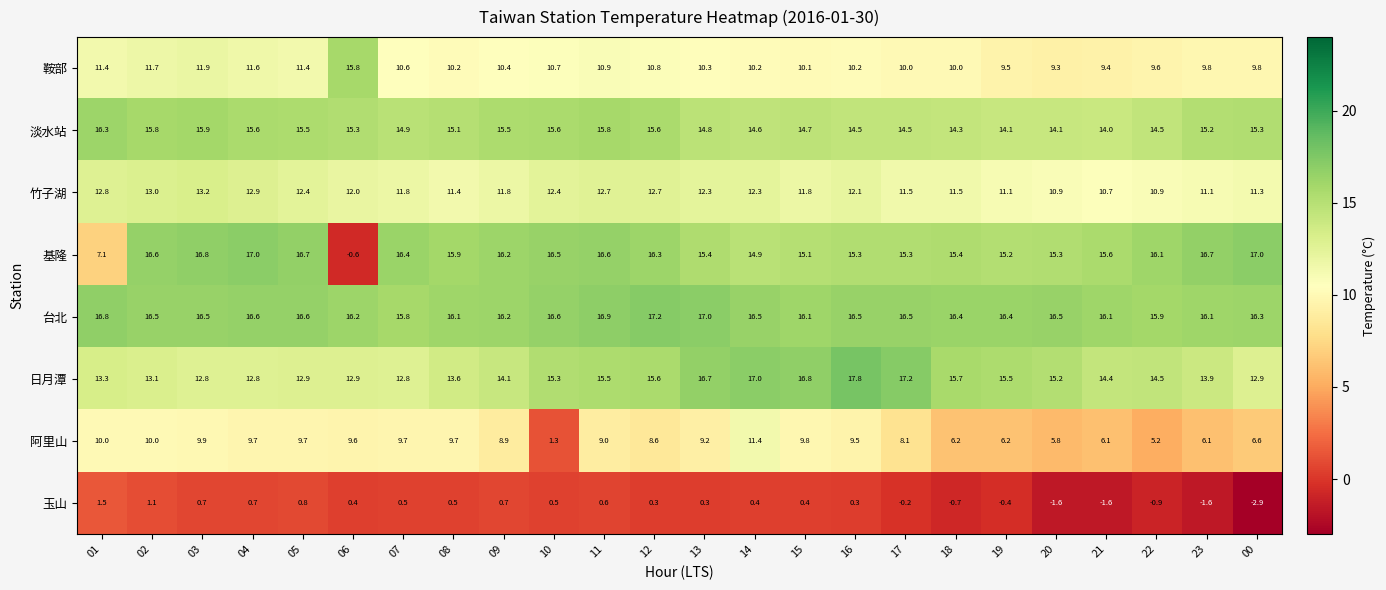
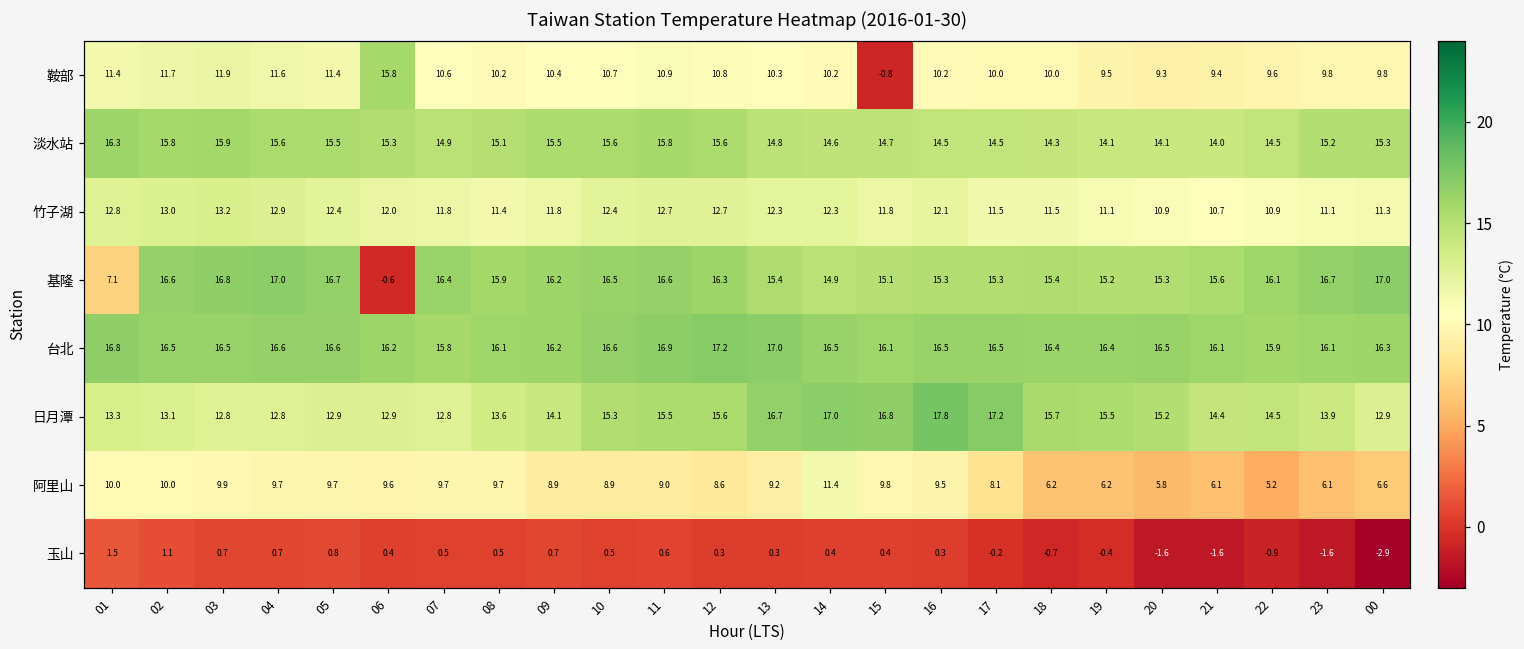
  {
    "鞍部": {
      "01": 11.4,
      "02": 11.7,
      "03": 11.9,
      "04": 11.6,
      "05": 11.4,
      "06": 15.8,
      "07": 10.6,
      "08": 10.2,
      "09": 10.4,
      "10": 10.7,
      "11": 10.9,
      "12": 10.8,
      "13": 10.3,
      "14": 10.2,
-     "15": 10.1,
+     "15": -0.8,
      "16": 10.2,
      "17": 10.0,
      "18": 10.0,
      "19": 9.5,
      "20": 9.3,
      "21": 9.4,
      "22": 9.6,
      "23": 9.8,
      "00": 9.8
    },
    "淡水站": {
      "01": 16.3,
      "02": 15.8,
      "03": 15.9,
      "04": 15.6,
      "05": 15.5,
      "06": 15.3,
      "07": 14.9,
      "08": 15.1,
      "09": 15.5,
      "10": 15.6,
      "11": 15.8,
      "12": 15.6,
      "13": 14.8,
      "14": 14.6,
      "15": 14.7,
      "16": 14.5,
      "17": 14.5,
      "18": 14.3,
      "19": 14.1,
      "20": 14.1,
      "21": 14.0,
      "22": 14.5,
      "23": 15.2,
      "00": 15.3
    },
    "竹子湖": {
      "01": 12.8,
      "02": 13.0,
      "03": 13.2,
      "04": 12.9,
      "05": 12.4,
      "06": 12.0,
      "07": 11.8,
      "08": 11.4,
      "09": 11.8,
      "10": 12.4,
      "11": 12.7,
      "12": 12.7,
      "13": 12.3,
      "14": 12.3,
      "15": 11.8,
      "16": 12.1,
      "17": 11.5,
      "18": 11.5,
      "19": 11.1,
      "20": 10.9,
      "21": 10.7,
      "22": 10.9,
      "23": 11.1,
      "00": 11.3
    },
    "基隆": {
      "01": 7.1,
      "02": 16.6,
      "03": 16.8,
      "04": 17.0,
      "05": 16.7,
      "06": -0.6,
      "07": 16.4,
      "08": 15.9,
      "09": 16.2,
      "10": 16.5,
      "11": 16.6,
      "12": 16.3,
      "13": 15.4,
      "14": 14.9,
      "15": 15.1,
      "16": 15.3,
      "17": 15.3,
      "18": 15.4,
      "19": 15.2,
      "20": 15.3,
      "21": 15.6,
      "22": 16.1,
      "23": 16.7,
      "00": 17.0
    },
    "台北": {
      "01": 16.8,
      "02": 16.5,
      "03": 16.5,
      "04": 16.6,
      "05": 16.6,
      "06": 16.2,
      "07": 15.8,
      "08": 16.1,
      "09": 16.2,
      "10": 16.6,
      "11": 16.9,
      "12": 17.2,
      "13": 17.0,
      "14": 16.5,
      "15": 16.1,
      "16": 16.5,
      "17": 16.5,
      "18": 16.4,
      "19": 16.4,
      "20": 16.5,
      "21": 16.1,
      "22": 15.9,
      "23": 16.1,
      "00": 16.3
    },
    "日月潭": {
      "01": 13.3,
      "02": 13.1,
      "03": 12.8,
      "04": 12.8,
      "05": 12.9,
      "06": 12.9,
      "07": 12.8,
      "08": 13.6,
      "09": 14.1,
      "10": 15.3,
      "11": 15.5,
      "12": 15.6,
      "13": 16.7,
      "14": 17.0,
      "15": 16.8,
      "16": 17.8,
      "17": 17.2,
      "18": 15.7,
      "19": 15.5,
      "20": 15.2,
      "21": 14.4,
      "22": 14.5,
      "23": 13.9,
      "00": 12.9
    },
    "阿里山": {
      "01": 10.0,
      "02": 10.0,
      "03": 9.9,
      "04": 9.7,
      "05": 9.7,
      "06": 9.6,
      "07": 9.7,
      "08": 9.7,
      "09": 8.9,
-     "10": 1.3,
+     "10": 8.9,
      "11": 9.0,
      "12": 8.6,
      "13": 9.2,
      "14": 11.4,
      "15": 9.8,
      "16": 9.5,
      "17": 8.1,
      "18": 6.2,
      "19": 6.2,
      "20": 5.8,
      "21": 6.1,
      "22": 5.2,
      "23": 6.1,
      "00": 6.6
    },
    "玉山": {
      "01": 1.5,
      "02": 1.1,
      "03": 0.7,
      "04": 0.7,
      "05": 0.8,
      "06": 0.4,
      "07": 0.5,
      "08": 0.5,
      "09": 0.7,
      "10": 0.5,
      "11": 0.6,
      "12": 0.3,
      "13": 0.3,
      "14": 0.4,
      "15": 0.4,
      "16": 0.3,
      "17": -0.2,
      "18": -0.7,
      "19": -0.4,
      "20": -1.6,
      "21": -1.6,
      "22": -0.9,
      "23": -1.6,
      "00": -2.9
    }
  }
